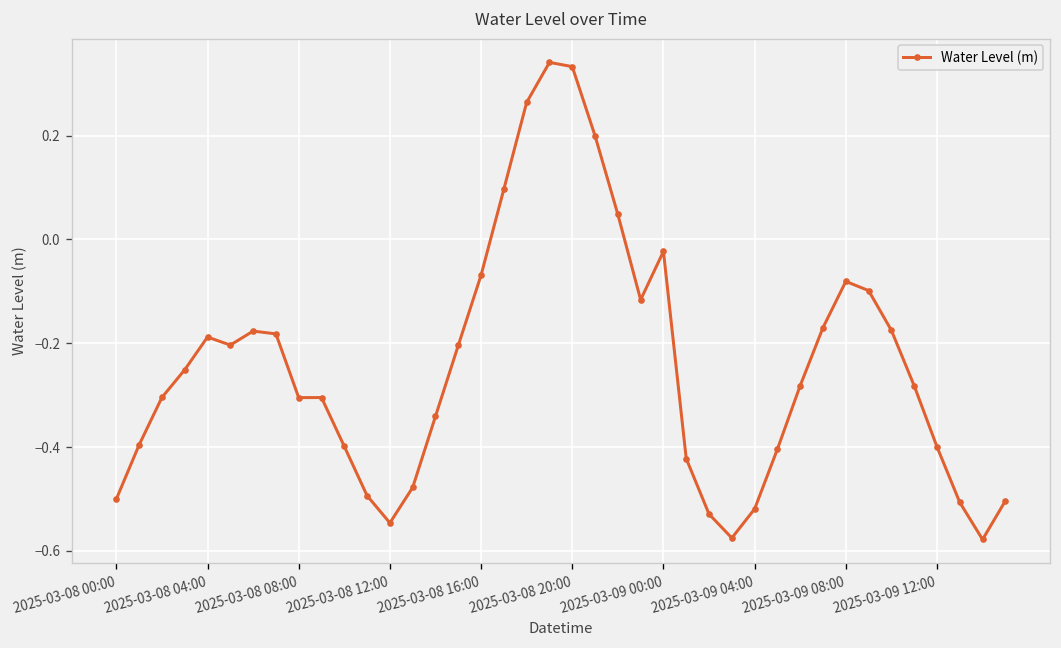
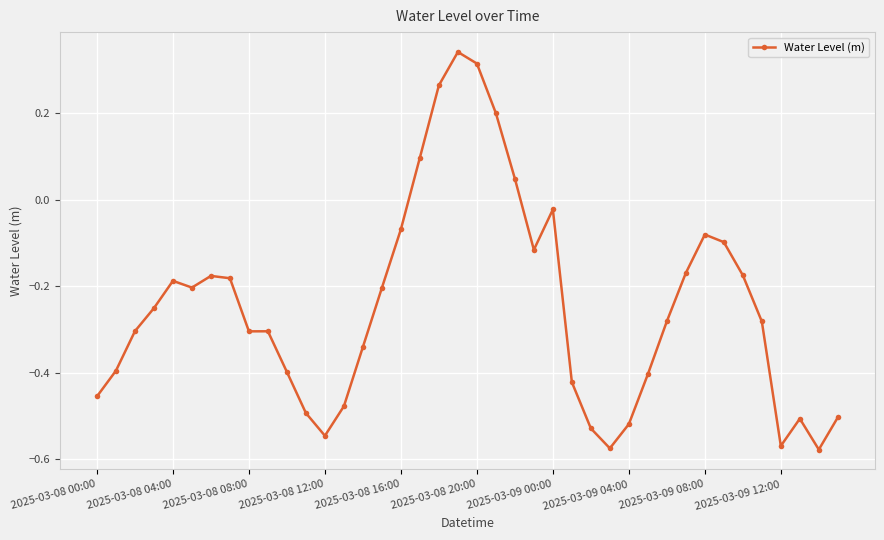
  {
-   "2025-03-08 00:00": -0.50,
+   "2025-03-08 00:00": -0.46,
    "2025-03-08 04:00": -0.19,
    "2025-03-08 08:00": -0.30,
    "2025-03-08 12:00": -0.55,
    "2025-03-08 16:00": -0.07,
-   "2025-03-08 20:00": 0.33,
+   "2025-03-08 20:00": 0.31,
    "2025-03-09 00:00": -0.02,
    "2025-03-09 04:00": -0.52,
    "2025-03-09 08:00": -0.08,
-   "2025-03-09 12:00": -0.40
+   "2025-03-09 12:00": -0.57
  }
